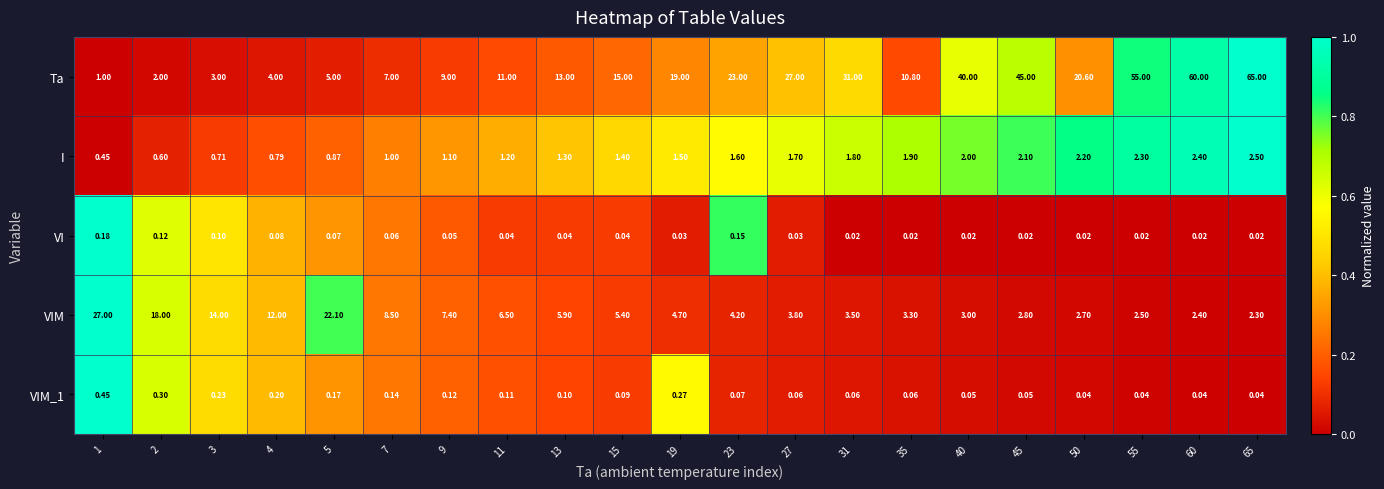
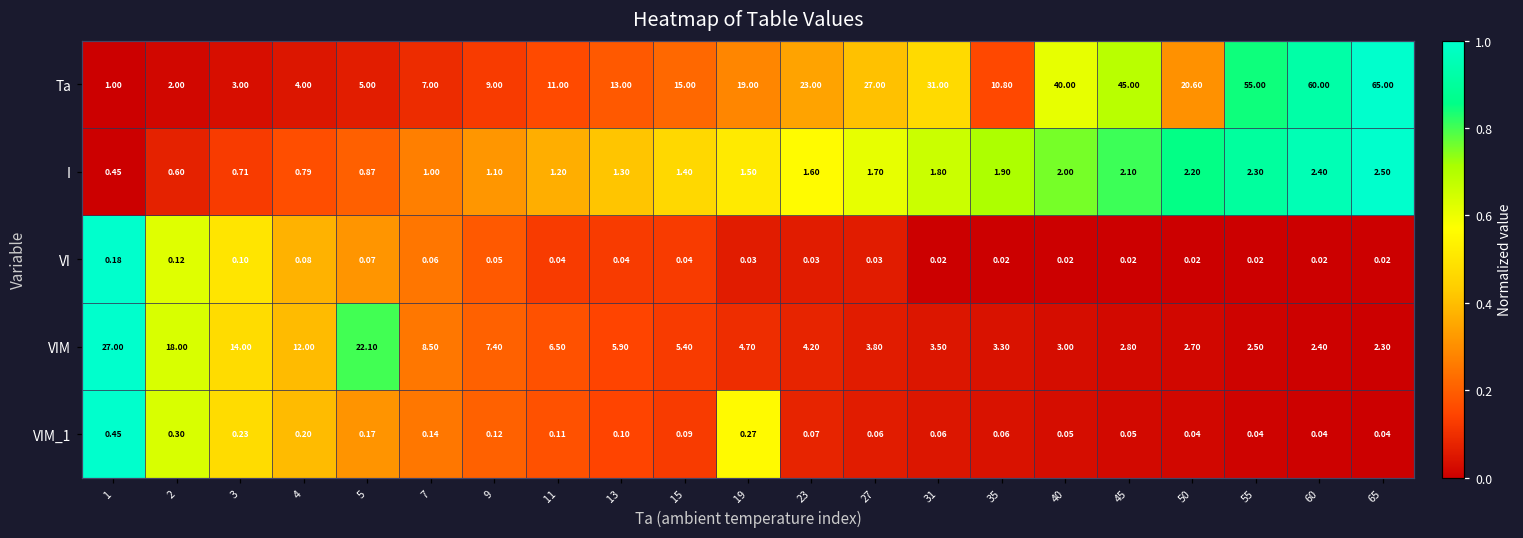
  {
    "Ta": {
      "1": 1.00,
      "2": 2.00,
      "3": 3.00,
      "4": 4.00,
      "5": 5.00,
      "7": 7.00,
      "9": 9.00,
      "11": 11.00,
      "13": 13.00,
      "15": 15.00,
      "19": 19.00,
      "23": 23.00,
      "27": 27.00,
      "31": 31.00,
      "35": 10.80,
      "40": 40.00,
      "45": 45.00,
      "50": 20.60,
      "55": 55.00,
      "60": 60.00,
      "65": 65.00
    },
    "I": {
      "1": 0.45,
      "2": 0.60,
      "3": 0.71,
      "4": 0.79,
      "5": 0.87,
      "7": 1.00,
      "9": 1.10,
      "11": 1.20,
      "13": 1.30,
      "15": 1.40,
      "19": 1.50,
      "23": 1.60,
      "27": 1.70,
      "31": 1.80,
      "35": 1.90,
      "40": 2.00,
      "45": 2.10,
      "50": 2.20,
      "55": 2.30,
      "60": 2.40,
      "65": 2.50
    },
    "VI": {
      "1": 0.18,
      "2": 0.12,
      "3": 0.10,
      "4": 0.08,
      "5": 0.07,
      "7": 0.06,
      "9": 0.05,
      "11": 0.04,
      "13": 0.04,
      "15": 0.04,
      "19": 0.03,
-     "23": 0.15,
+     "23": 0.03,
      "27": 0.03,
      "31": 0.02,
      "35": 0.02,
      "40": 0.02,
      "45": 0.02,
      "50": 0.02,
      "55": 0.02,
      "60": 0.02,
      "65": 0.02
    },
    "VIM": {
      "1": 27.00,
      "2": 18.00,
      "3": 14.00,
      "4": 12.00,
      "5": 22.10,
      "7": 8.50,
      "9": 7.40,
      "11": 6.50,
      "13": 5.90,
      "15": 5.40,
      "19": 4.70,
      "23": 4.20,
      "27": 3.80,
      "31": 3.50,
      "35": 3.30,
      "40": 3.00,
      "45": 2.80,
      "50": 2.70,
      "55": 2.50,
      "60": 2.40,
      "65": 2.30
    },
    "VIM_1": {
      "1": 0.45,
      "2": 0.30,
      "3": 0.23,
      "4": 0.20,
      "5": 0.17,
      "7": 0.14,
      "9": 0.12,
      "11": 0.11,
      "13": 0.10,
      "15": 0.09,
      "19": 0.27,
      "23": 0.07,
      "27": 0.06,
      "31": 0.06,
      "35": 0.06,
      "40": 0.05,
      "45": 0.05,
      "50": 0.04,
      "55": 0.04,
      "60": 0.04,
      "65": 0.04
    }
  }
